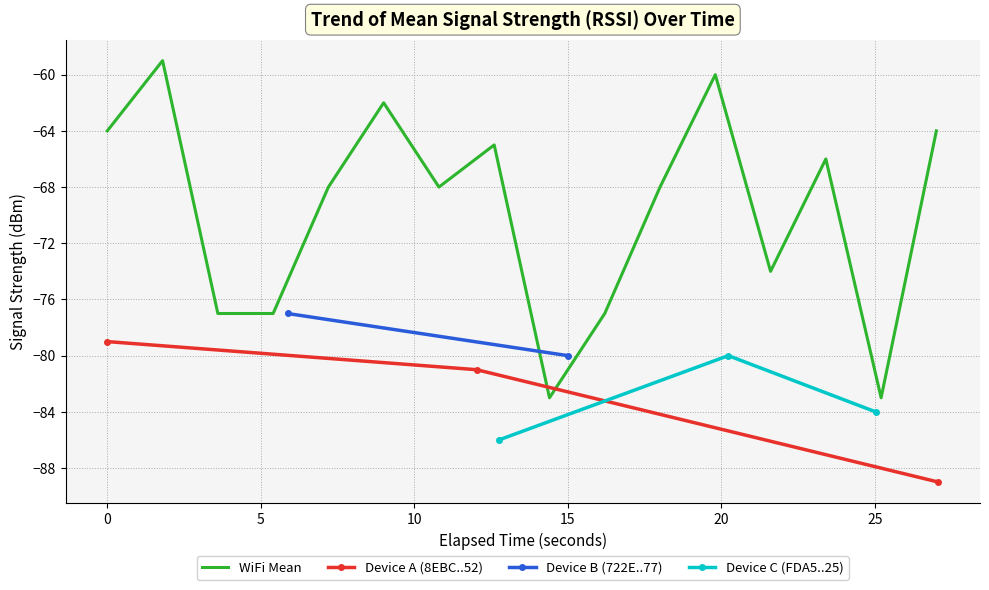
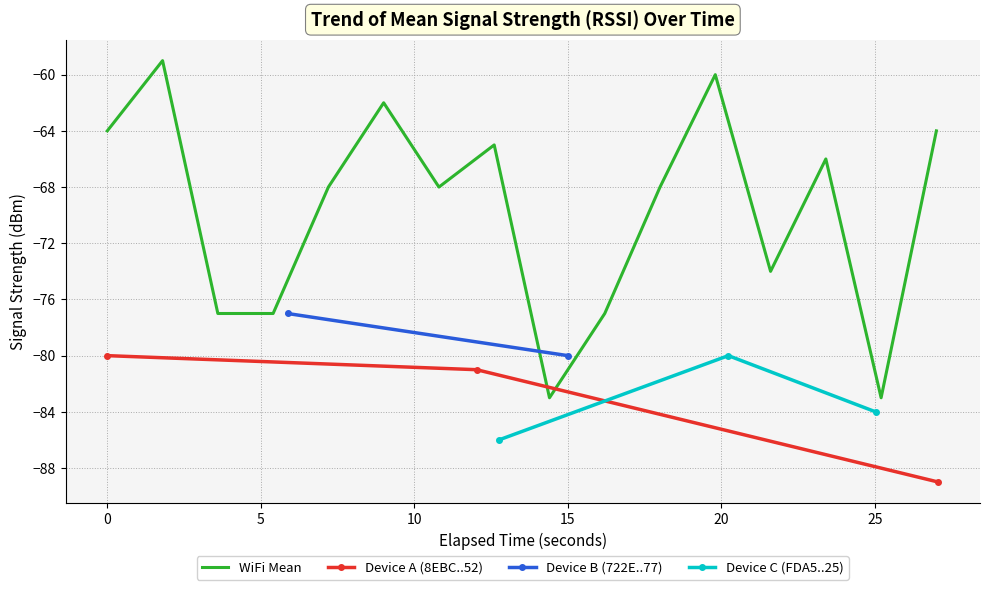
  {
    "WiFi Mean": {
      "0": -64
    },
    "Device A (8EBC..52)": {
-     "0": -79
+     "0": -80
    },
    "Device B (722E..77)": {
      "15": -80
    },
    "Device C (FDA5..25)": {
      "25": -84
    }
  }
